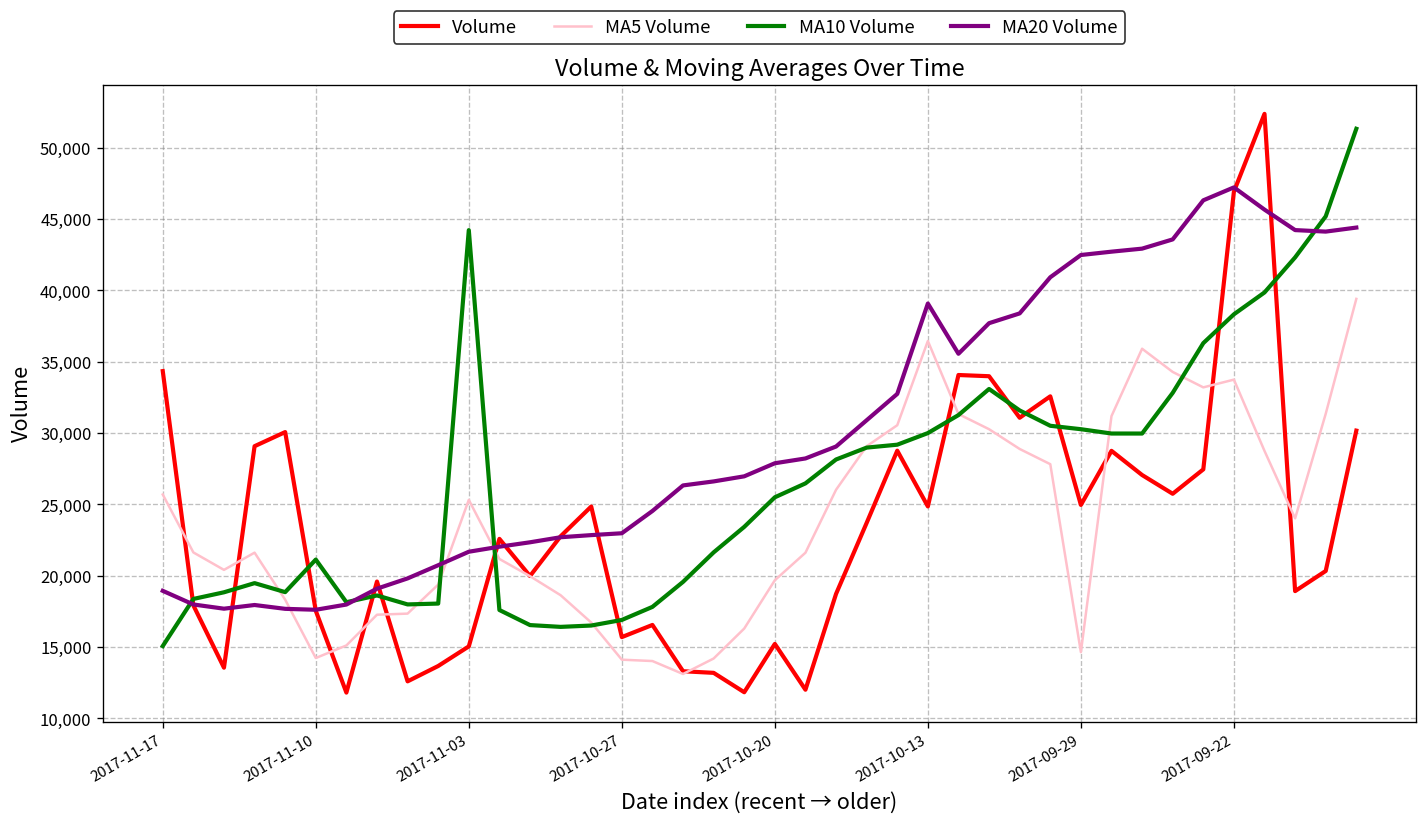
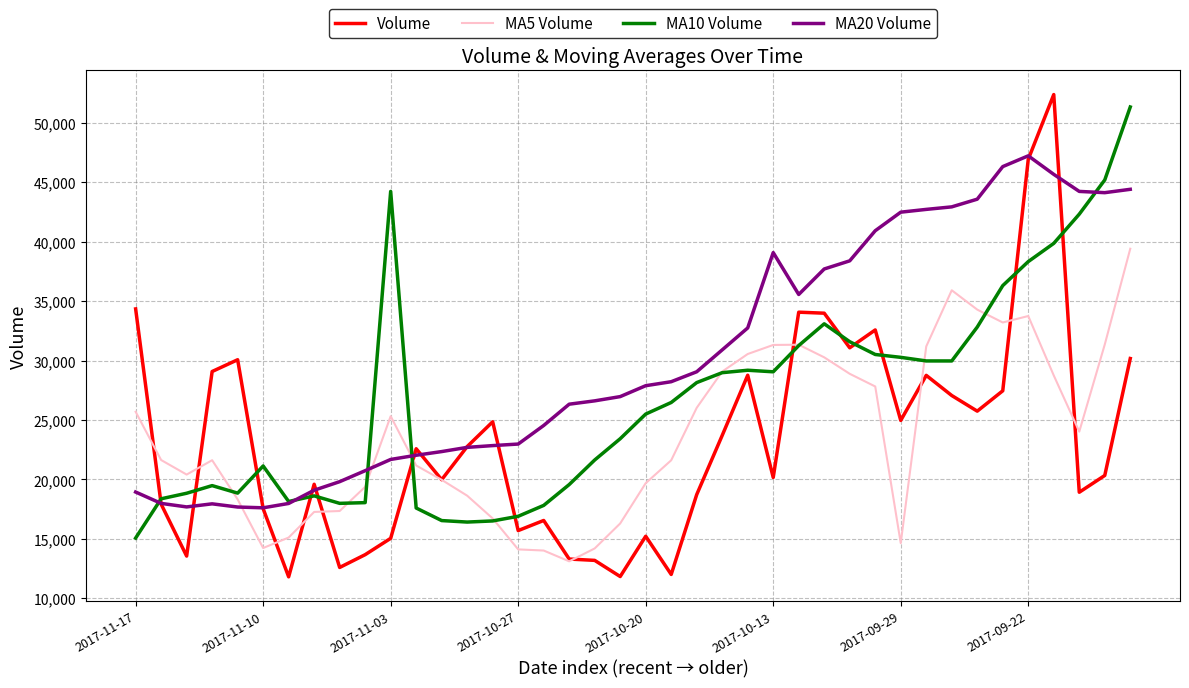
  {
    "Volume": {
      "2017-11-17": "34,300",
      "2017-11-03": "15,000",
      "2017-10-27": "15,700",
      "2017-10-20": "15,200",
-     "2017-10-13": "24,900",
+     "2017-10-13": "20,200",
      "2017-09-29": "25,000",
      "2017-09-22": "46,900"
    },
    "MA5 Volume": {
      "2017-11-17": "25,700",
      "2017-11-10": "14,200",
      "2017-11-03": "25,300",
      "2017-10-27": "14,100",
      "2017-10-20": "19,700",
-     "2017-10-13": "36,500",
+     "2017-10-13": "31,300",
      "2017-09-29": "14,600",
      "2017-09-22": "33,700"
    },
    "MA10 Volume": {
      "2017-11-17": "15,100",
      "2017-11-10": "21,100",
      "2017-11-03": "44,200",
      "2017-10-27": "16,900",
      "2017-10-20": "25,500",
-     "2017-10-13": "30,000",
+     "2017-10-13": "29,100",
      "2017-09-29": "30,300",
      "2017-09-22": "38,300"
    },
    "MA20 Volume": {
      "2017-11-17": "18,900",
      "2017-11-03": "21,700",
      "2017-10-27": "23,000",
      "2017-10-20": "27,900",
      "2017-10-13": "39,100",
      "2017-09-29": "42,500",
      "2017-09-22": "47,200"
    }
  }
